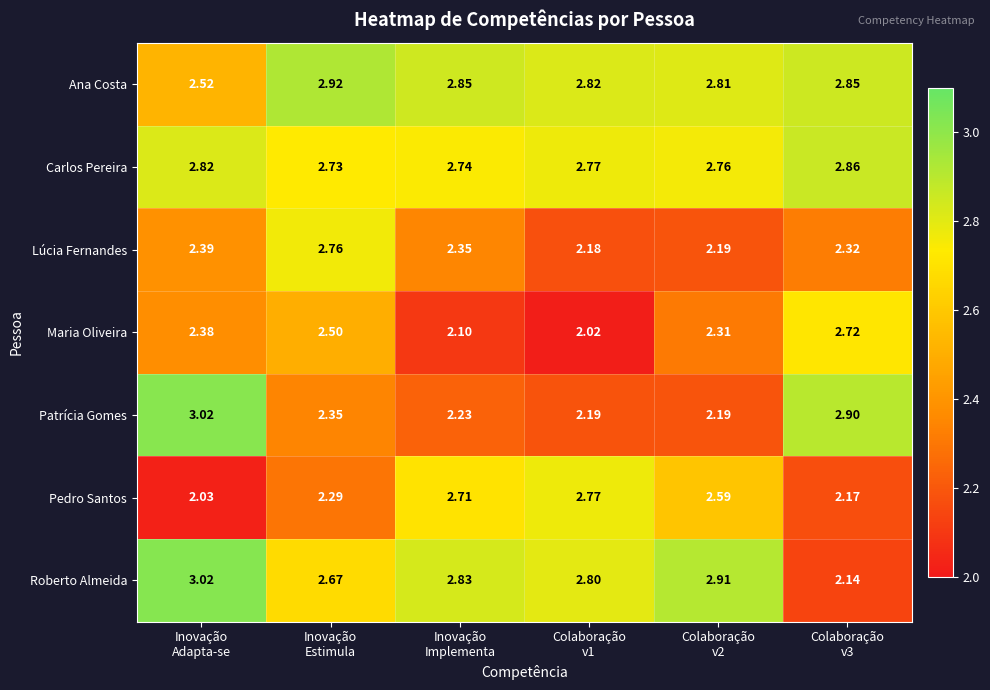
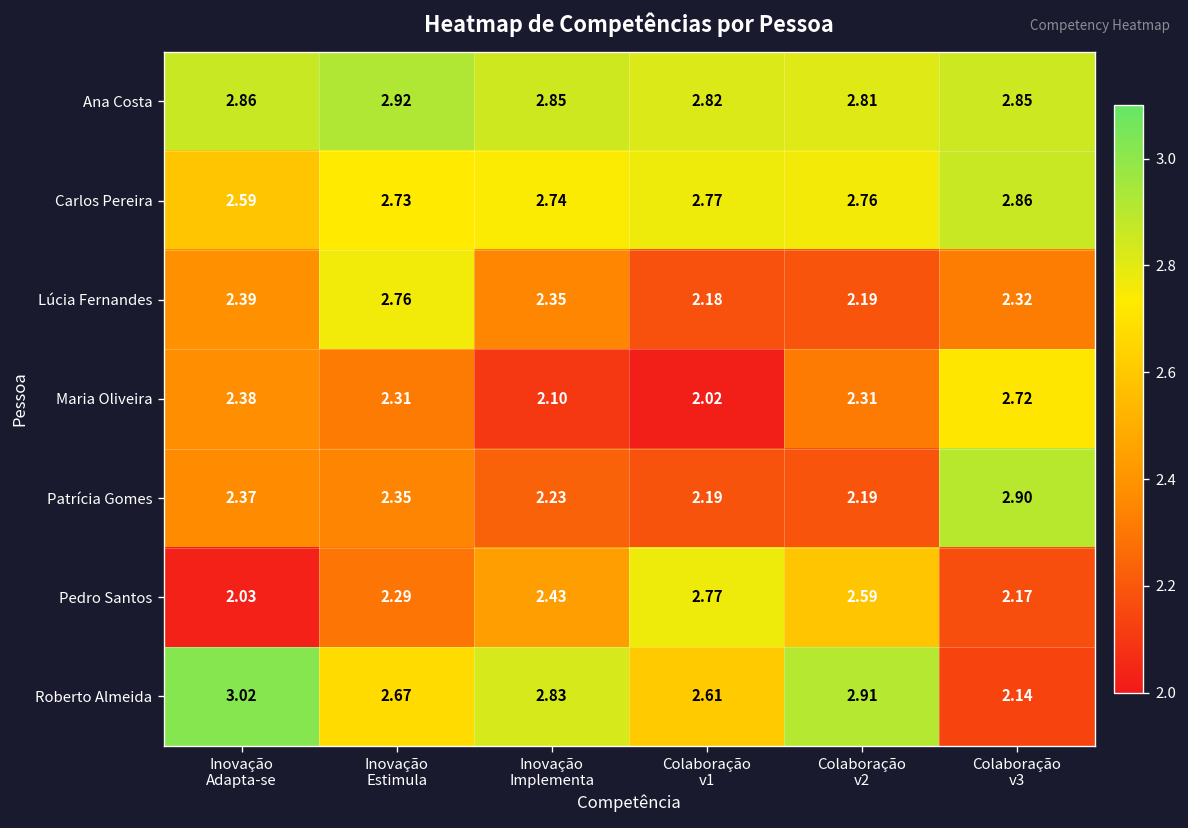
  {
    "Ana Costa": {
-     "Inovação Adapta-se": 2.52,
+     "Inovação Adapta-se": 2.86,
      "Inovação Estimula": 2.92,
      "Inovação Implementa": 2.85,
      "Colaboração v1": 2.82,
      "Colaboração v2": 2.81,
      "Colaboração v3": 2.85
    },
    "Carlos Pereira": {
-     "Inovação Adapta-se": 2.82,
+     "Inovação Adapta-se": 2.59,
      "Inovação Estimula": 2.73,
      "Inovação Implementa": 2.74,
      "Colaboração v1": 2.77,
      "Colaboração v2": 2.76,
      "Colaboração v3": 2.86
    },
    "Lúcia Fernandes": {
      "Inovação Adapta-se": 2.39,
      "Inovação Estimula": 2.76,
      "Inovação Implementa": 2.35,
      "Colaboração v1": 2.18,
      "Colaboração v2": 2.19,
      "Colaboração v3": 2.32
    },
    "Maria Oliveira": {
      "Inovação Adapta-se": 2.38,
-     "Inovação Estimula": 2.50,
+     "Inovação Estimula": 2.31,
      "Inovação Implementa": 2.10,
      "Colaboração v1": 2.02,
      "Colaboração v2": 2.31,
      "Colaboração v3": 2.72
    },
    "Patrícia Gomes": {
-     "Inovação Adapta-se": 3.02,
+     "Inovação Adapta-se": 2.37,
      "Inovação Estimula": 2.35,
      "Inovação Implementa": 2.23,
      "Colaboração v1": 2.19,
      "Colaboração v2": 2.19,
      "Colaboração v3": 2.90
    },
    "Pedro Santos": {
      "Inovação Adapta-se": 2.03,
      "Inovação Estimula": 2.29,
-     "Inovação Implementa": 2.71,
+     "Inovação Implementa": 2.43,
      "Colaboração v1": 2.77,
      "Colaboração v2": 2.59,
      "Colaboração v3": 2.17
    },
    "Roberto Almeida": {
      "Inovação Adapta-se": 3.02,
      "Inovação Estimula": 2.67,
      "Inovação Implementa": 2.83,
-     "Colaboração v1": 2.80,
+     "Colaboração v1": 2.61,
      "Colaboração v2": 2.91,
      "Colaboração v3": 2.14
    }
  }
